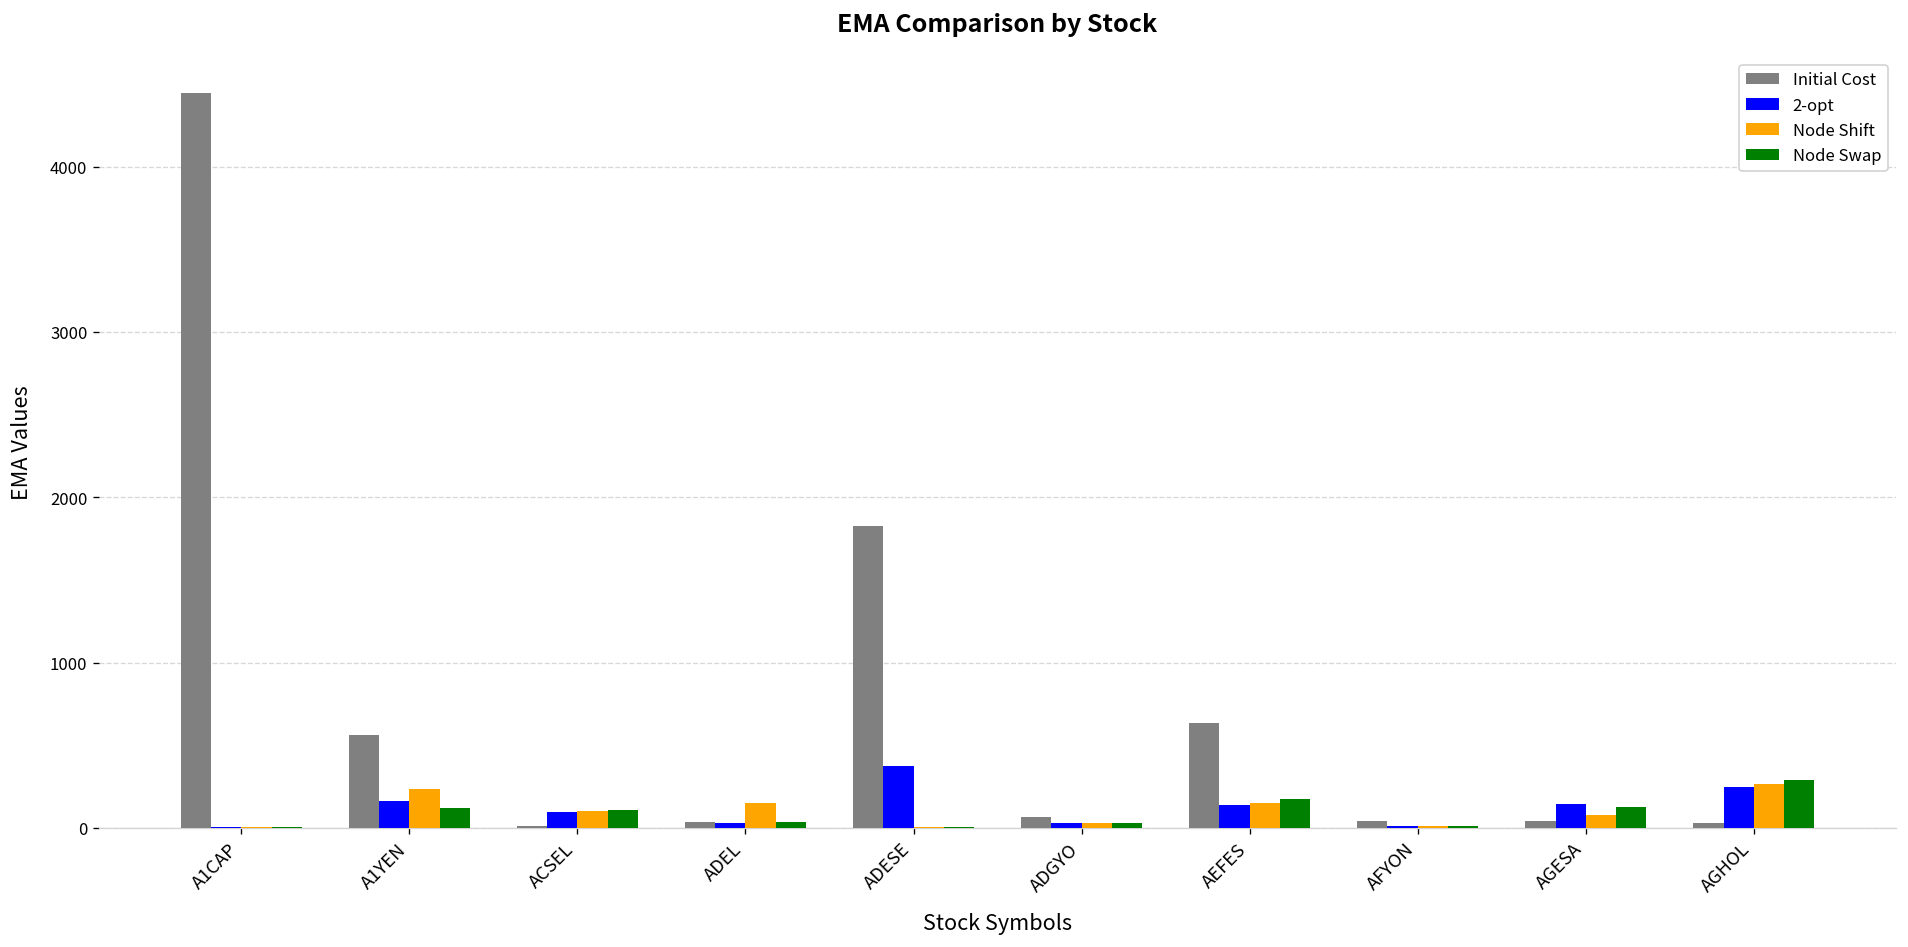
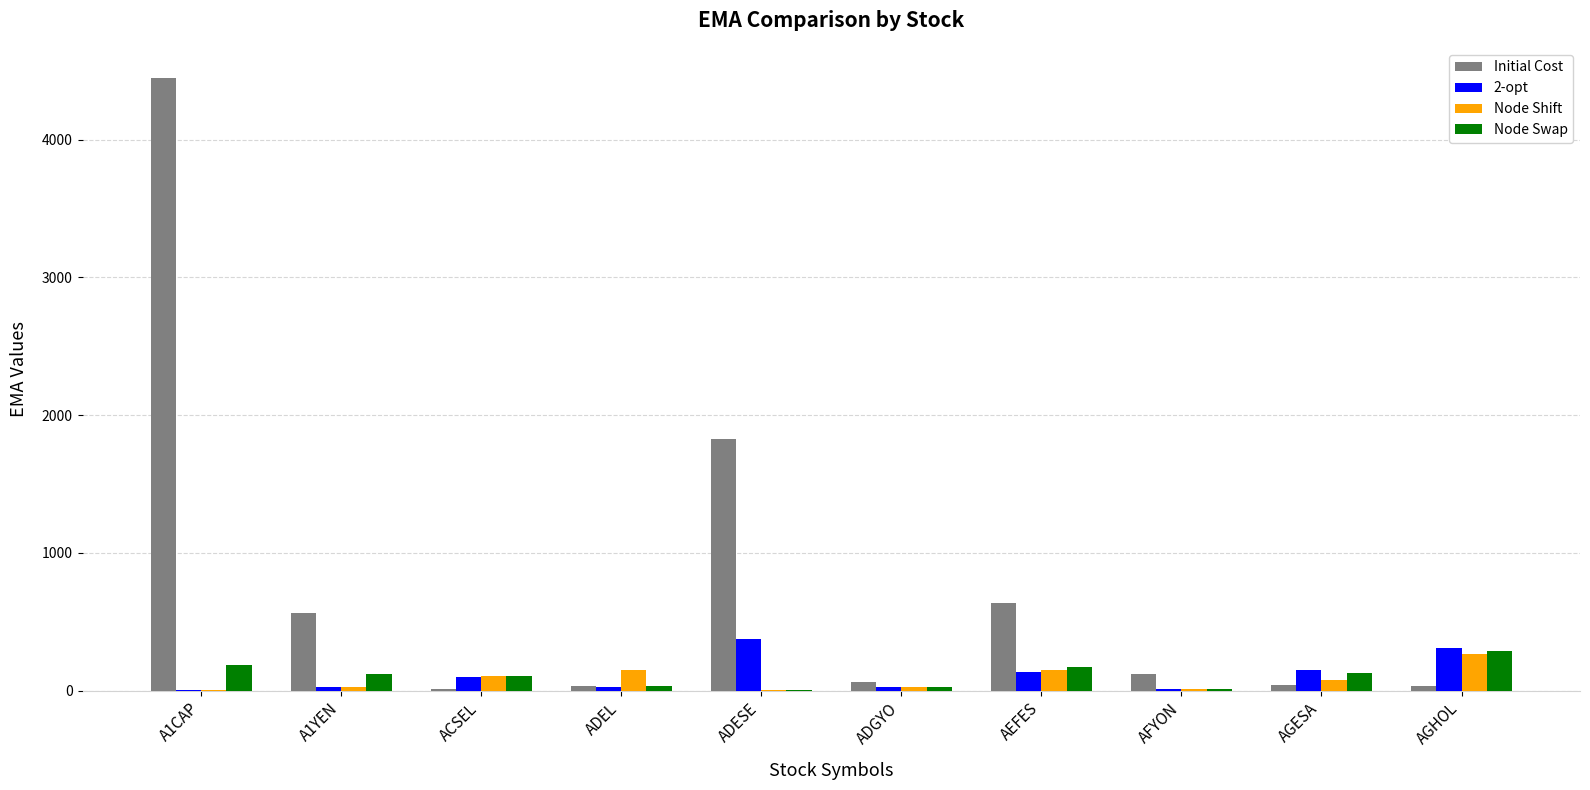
  {
    "Initial Cost": {
      "A1CAP": 4440,
      "A1YEN": 560,
      "ADEL": 30,
      "ADESE": 1820,
      "ADGYO": 70,
      "AEFES": 630,
-     "AFYON": 40,
+     "AFYON": 120,
      "AGESA": 40,
      "AGHOL": 30
    },
    "2-opt": {
-     "A1YEN": 170,
+     "A1YEN": 30,
      "ACSEL": 100,
      "ADEL": 30,
      "ADESE": 370,
      "ADGYO": 30,
      "AEFES": 140,
      "AGESA": 150,
-     "AGHOL": 250
+     "AGHOL": 310
    },
    "Node Shift": {
-     "A1YEN": 240,
+     "A1YEN": 30,
      "ACSEL": 100,
      "ADEL": 150,
      "ADGYO": 30,
      "AEFES": 150,
      "AGESA": 80,
      "AGHOL": 270
    },
    "Node Swap": {
-     "A1CAP": 10,
+     "A1CAP": 190,
      "A1YEN": 120,
      "ACSEL": 110,
      "ADEL": 30,
      "ADGYO": 30,
      "AEFES": 170,
      "AGESA": 130,
      "AGHOL": 290
    }
  }
